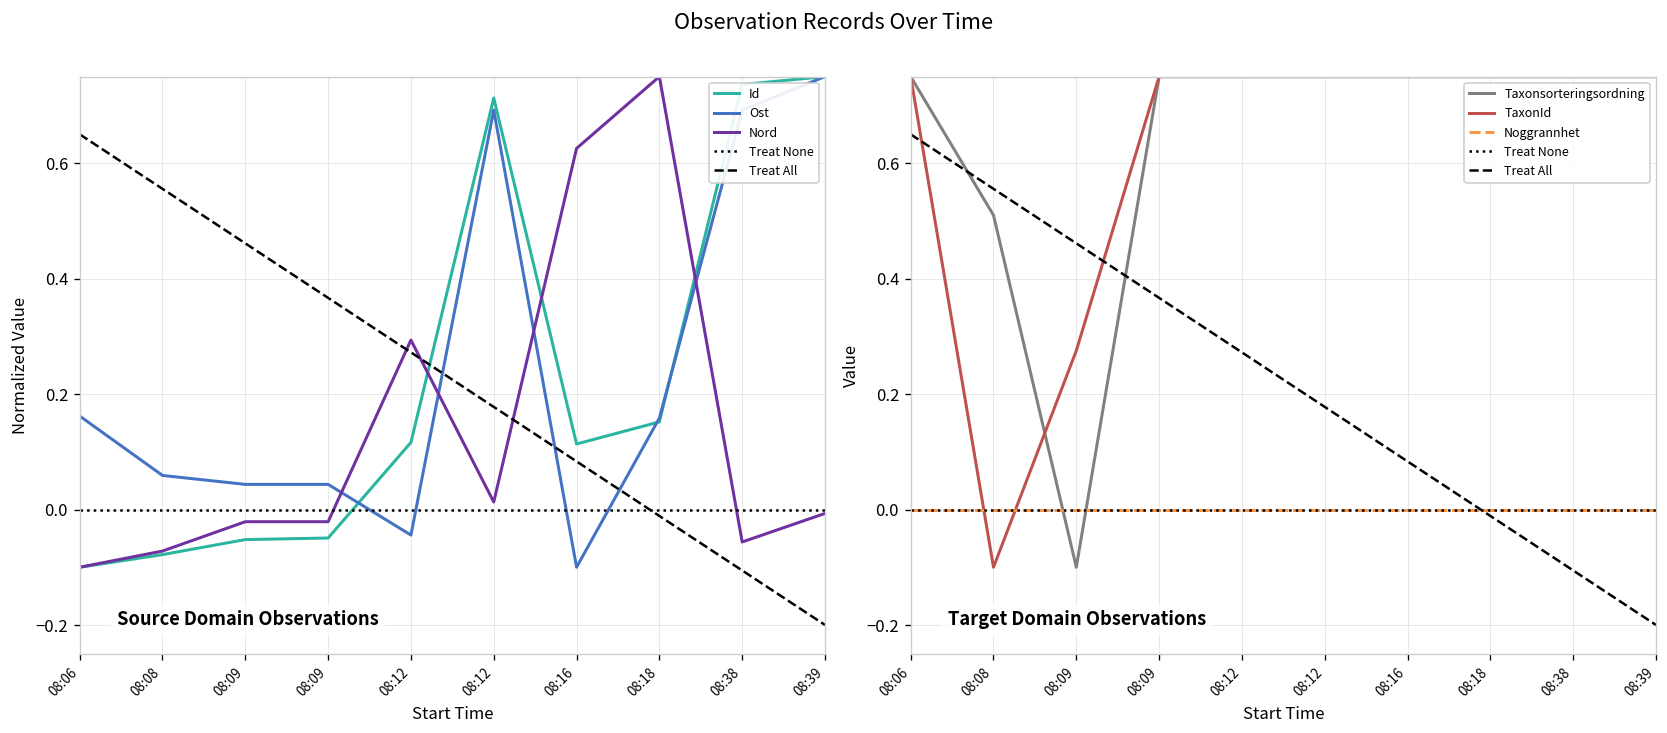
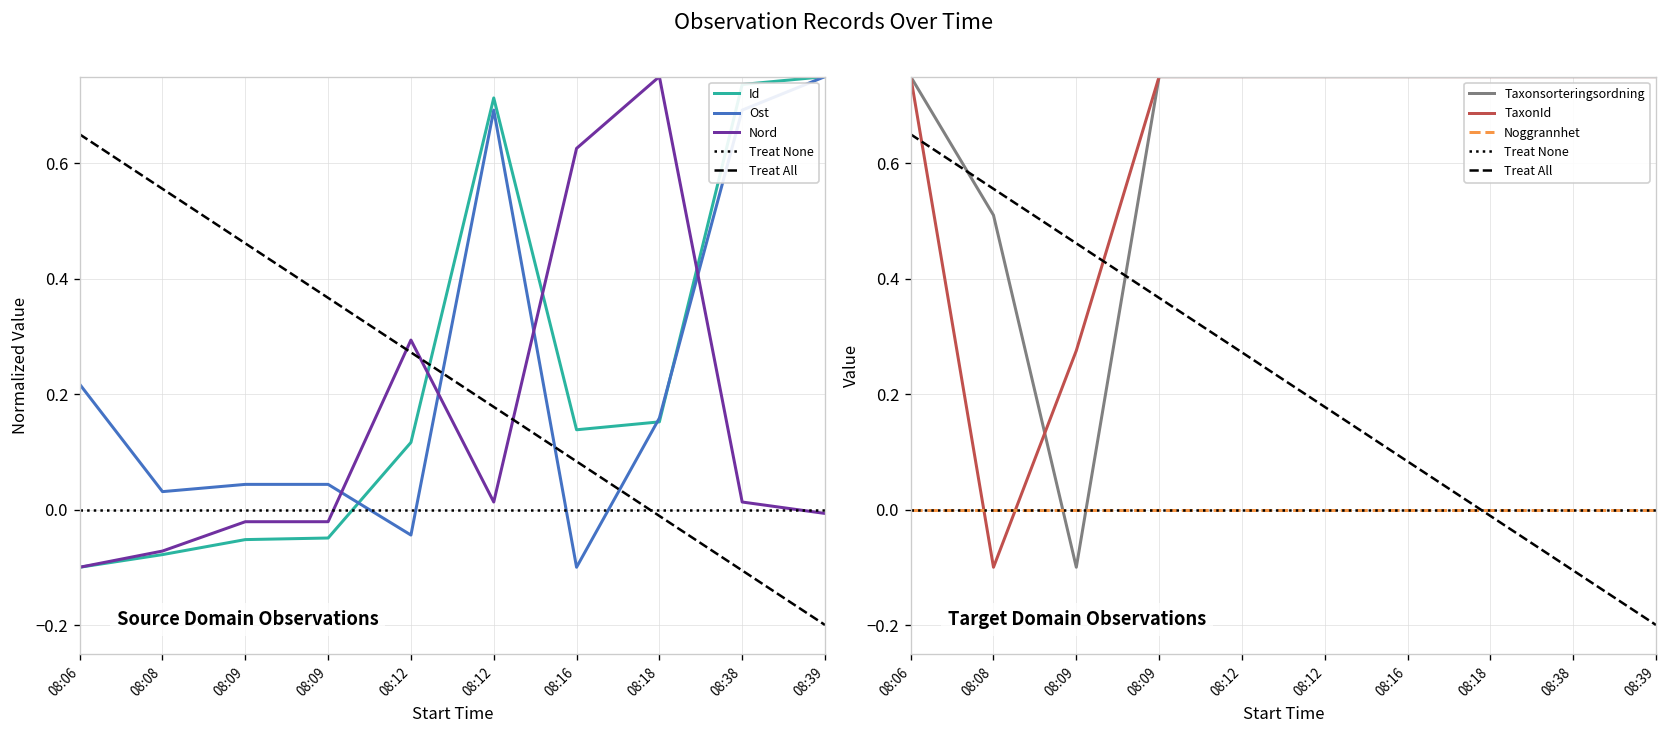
  {
    "Source Domain Observations": {
      "Id": {
        "08:08": -0.08,
-       "08:16": 0.11,
+       "08:16": 0.14,
        "08:18": 0.15
      },
      "Ost": {
-       "08:06": 0.16,
-       "08:08": 0.06,
+       "08:06": 0.22,
+       "08:08": 0.03,
        "08:16": -0.10,
        "08:18": 0.16
      },
      "Nord": {
        "08:08": -0.07,
        "08:16": 0.63,
        "08:18": 0.75,
-       "08:38": -0.06,
+       "08:38": 0.01,
        "08:39": -0.01
      },
      "Treat All": {
        "08:06": 0.65,
        "08:08": 0.56,
        "08:16": 0.08,
        "08:18": -0.01,
        "08:38": -0.11,
        "08:39": -0.20
      }
    },
    "Target Domain Observations": {
      "Taxonsorteringsordning": {
        "08:08": 0.51
      },
      "TaxonId": {
        "08:08": -0.10
      },
      "Noggrannhet": {
        "08:06": 0.00,
        "08:08": 0.00,
        "08:16": 0.00,
        "08:18": 0.00,
        "08:38": 0.00,
        "08:39": 0.00
      },
      "Treat All": {
        "08:06": 0.65,
        "08:08": 0.56,
        "08:16": 0.08,
        "08:18": -0.01,
        "08:38": -0.11,
        "08:39": -0.20
      }
    }
  }
